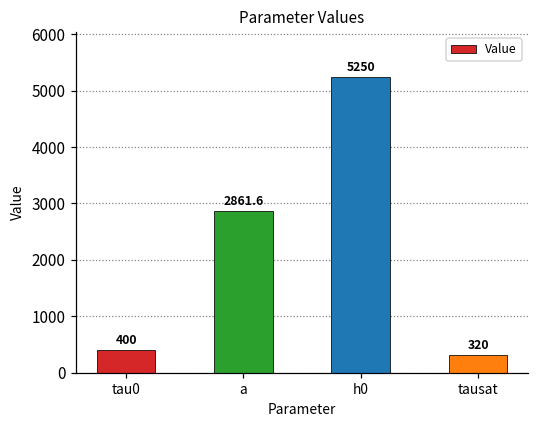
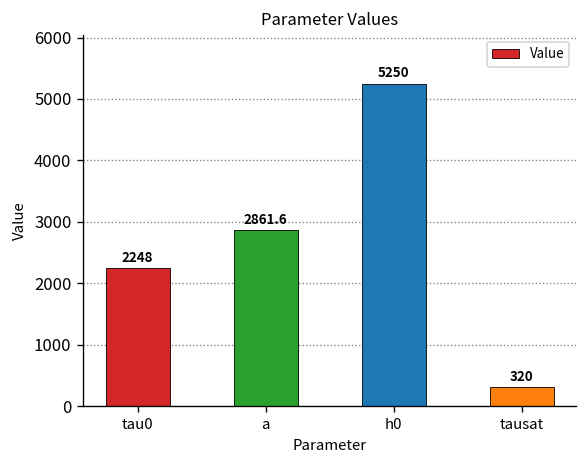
  {
-   "tau0": 400,
+   "tau0": 2248,
    "a": 2861.6,
    "h0": 5250,
    "tausat": 320
  }
